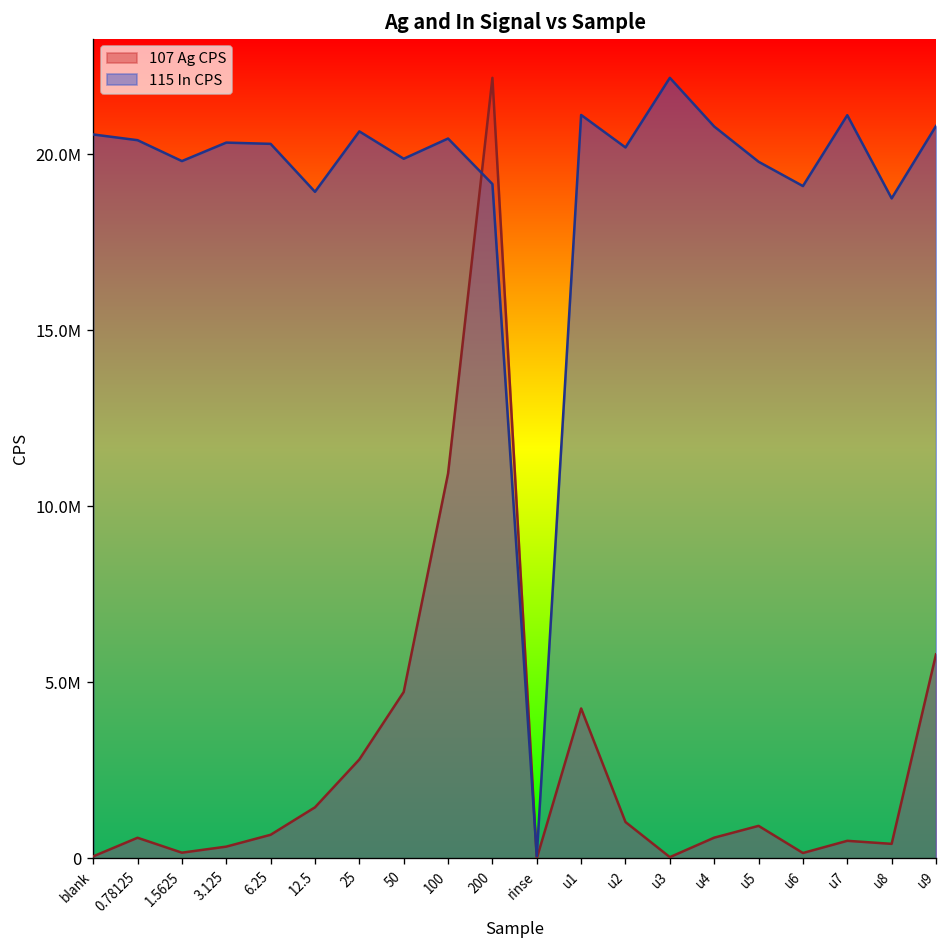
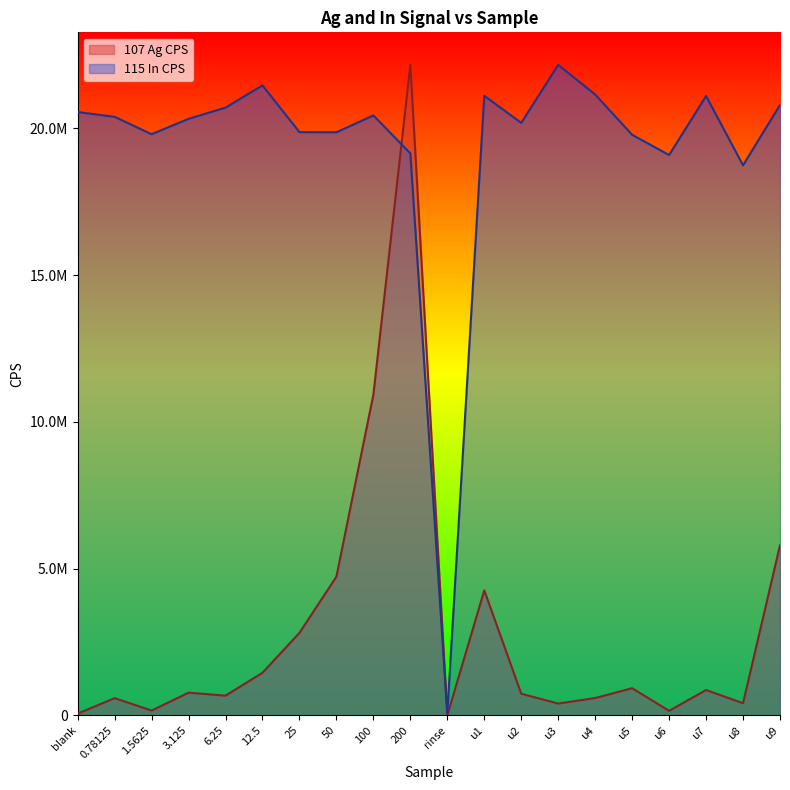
  {
    "107 Ag CPS": {
      "blank": 100000,
      "0.78125": 600000,
      "1.5625": 200000,
-     "3.125": 300000,
+     "3.125": 800000,
      "6.25": 700000,
      "12.5": 1500000,
      "25": 2800000,
      "50": 4700000,
      "100": 10900000,
      "200": 22200000,
      "u1": 4300000,
-     "u2": 1000000,
-     "u3": 0,
+     "u2": 700000,
+     "u3": 400000,
      "u4": 600000,
      "u5": 900000,
      "u6": 200000,
-     "u7": 500000,
+     "u7": 900000,
      "u8": 400000,
      "u9": 5800000
    },
    "115 In CPS": {
      "blank": 20600000,
      "0.78125": 20400000,
      "1.5625": 19800000,
      "3.125": 20300000,
-     "6.25": 20300000,
-     "12.5": 18900000,
-     "25": 20600000,
+     "6.25": 20700000,
+     "12.5": 21500000,
+     "25": 19900000,
      "50": 19900000,
      "100": 20400000,
      "200": 19200000,
      "u1": 21100000,
      "u2": 20200000,
      "u3": 22200000,
-     "u4": 20800000,
+     "u4": 21200000,
      "u5": 19800000,
      "u6": 19100000,
      "u7": 21100000,
      "u8": 18700000,
      "u9": 20800000
    }
  }
